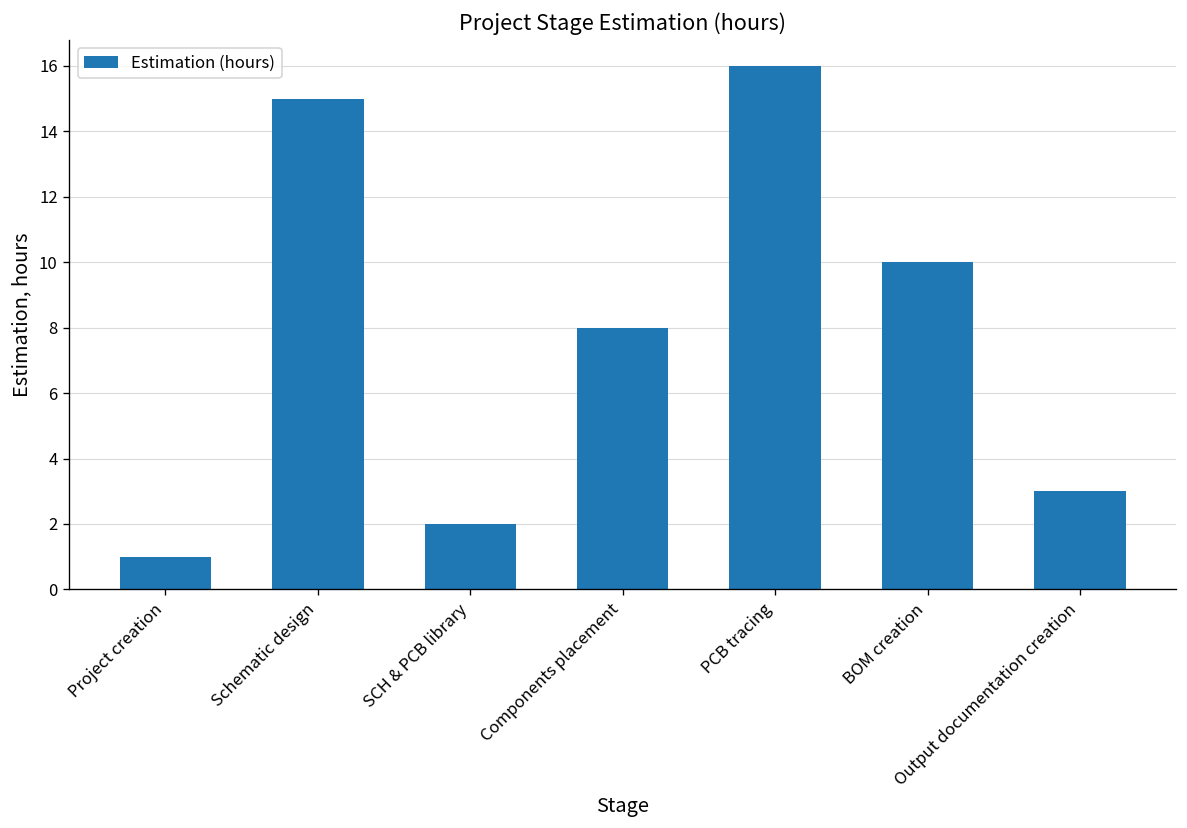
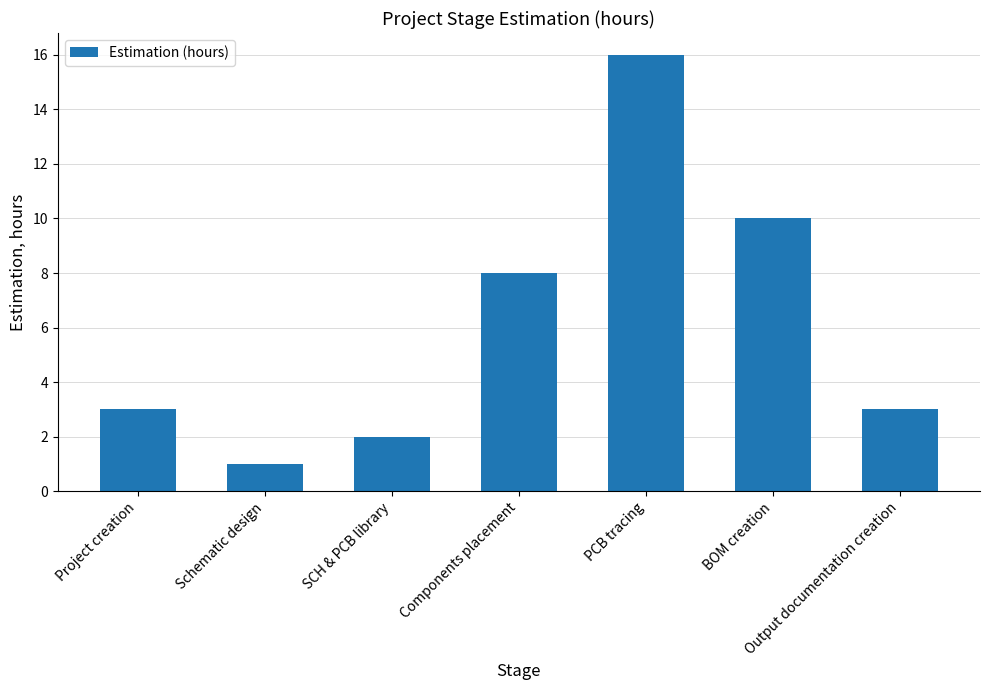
  {
-   "Project creation": 1,
-   "Schematic design": 15,
+   "Project creation": 3,
+   "Schematic design": 1,
    "SCH & PCB library": 2,
    "Components placement": 8,
    "PCB tracing": 16,
    "BOM creation": 10,
    "Output documentation creation": 3
  }
